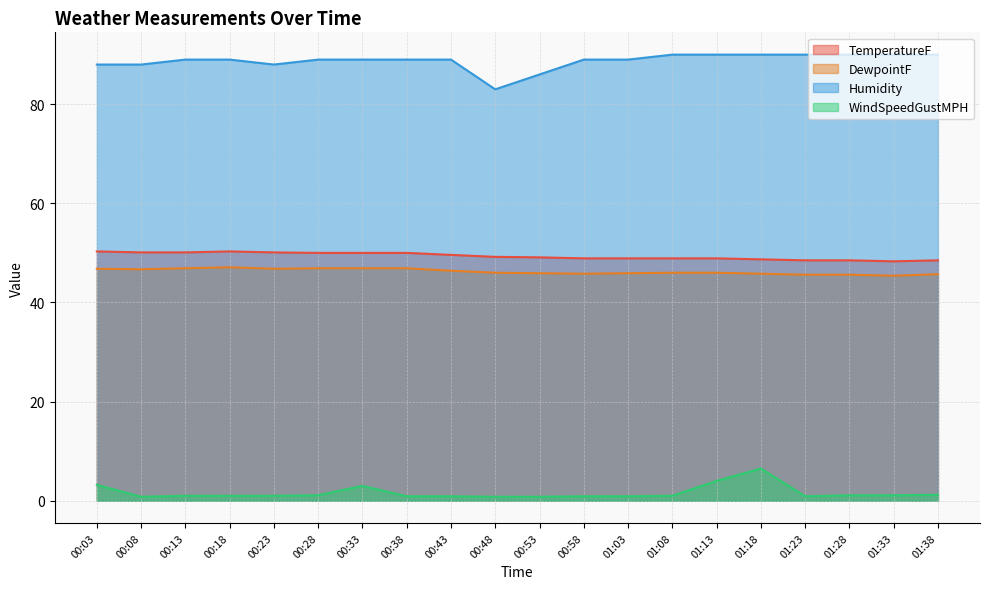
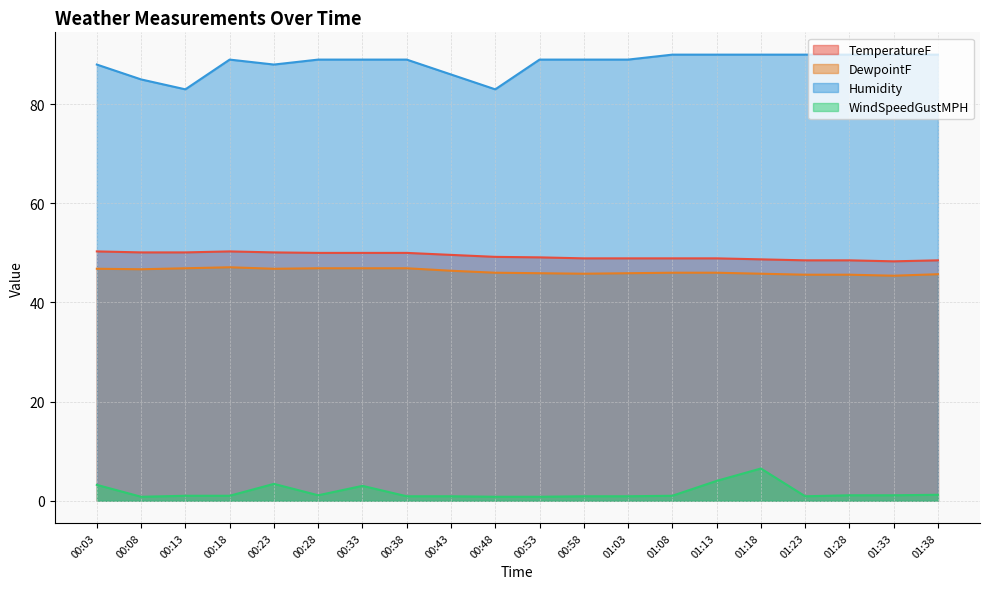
  {
    "Humidity": {
      "00:03": 88,
-     "00:08": 88,
-     "00:13": 89,
+     "00:08": 85,
+     "00:13": 83,
      "00:18": 89,
      "00:23": 88,
      "00:28": 89,
      "00:33": 89,
      "00:38": 89,
-     "00:43": 89,
+     "00:43": 86,
      "00:48": 83,
-     "00:53": 86,
+     "00:53": 89,
      "00:58": 89,
      "01:03": 89,
      "01:08": 90,
      "01:13": 90,
      "01:18": 90,
      "01:23": 90
    },
    "WindSpeedGustMPH": {
      "00:03": 3,
      "00:08": 1,
      "00:13": 1,
      "00:18": 1,
-     "00:23": 1,
+     "00:23": 3,
      "00:28": 1,
      "00:33": 3,
      "00:38": 1,
      "00:43": 1,
      "00:48": 1,
      "00:53": 1,
      "00:58": 1,
      "01:03": 1,
      "01:08": 1,
      "01:13": 4,
      "01:18": 7,
      "01:23": 1,
      "01:28": 1,
      "01:33": 1,
      "01:38": 1
    }
  }
